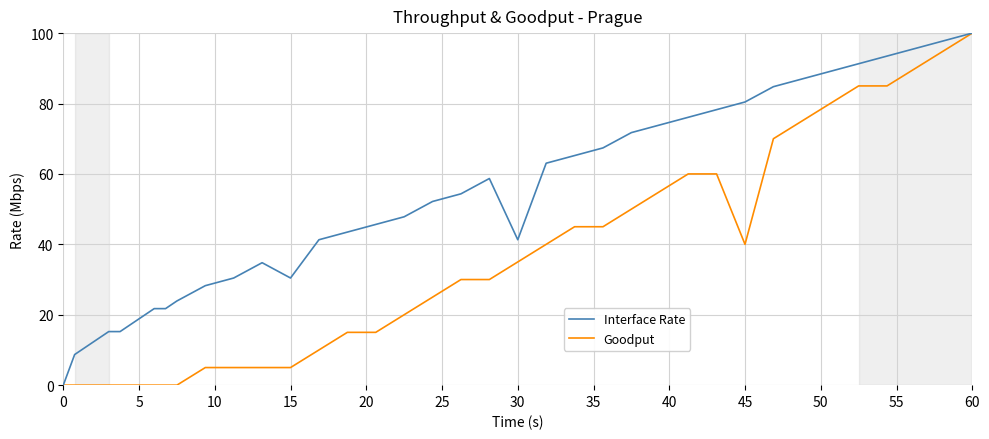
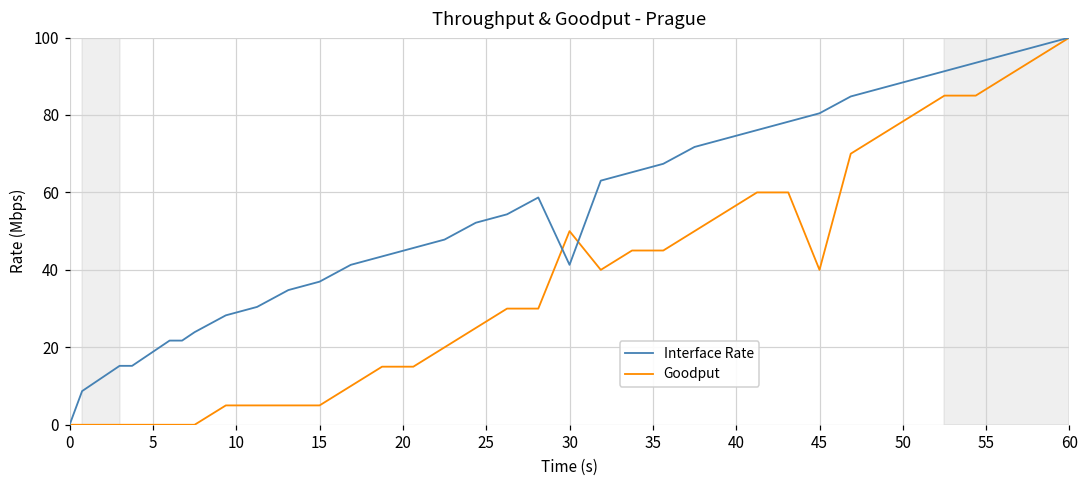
  {
    "Interface Rate": {
-     "15": 30,
+     "15": 37,
      "30": 41,
      "45": 80
    },
    "Goodput": {
      "15": 5,
-     "30": 35,
+     "30": 50,
      "45": 40
    }
  }
